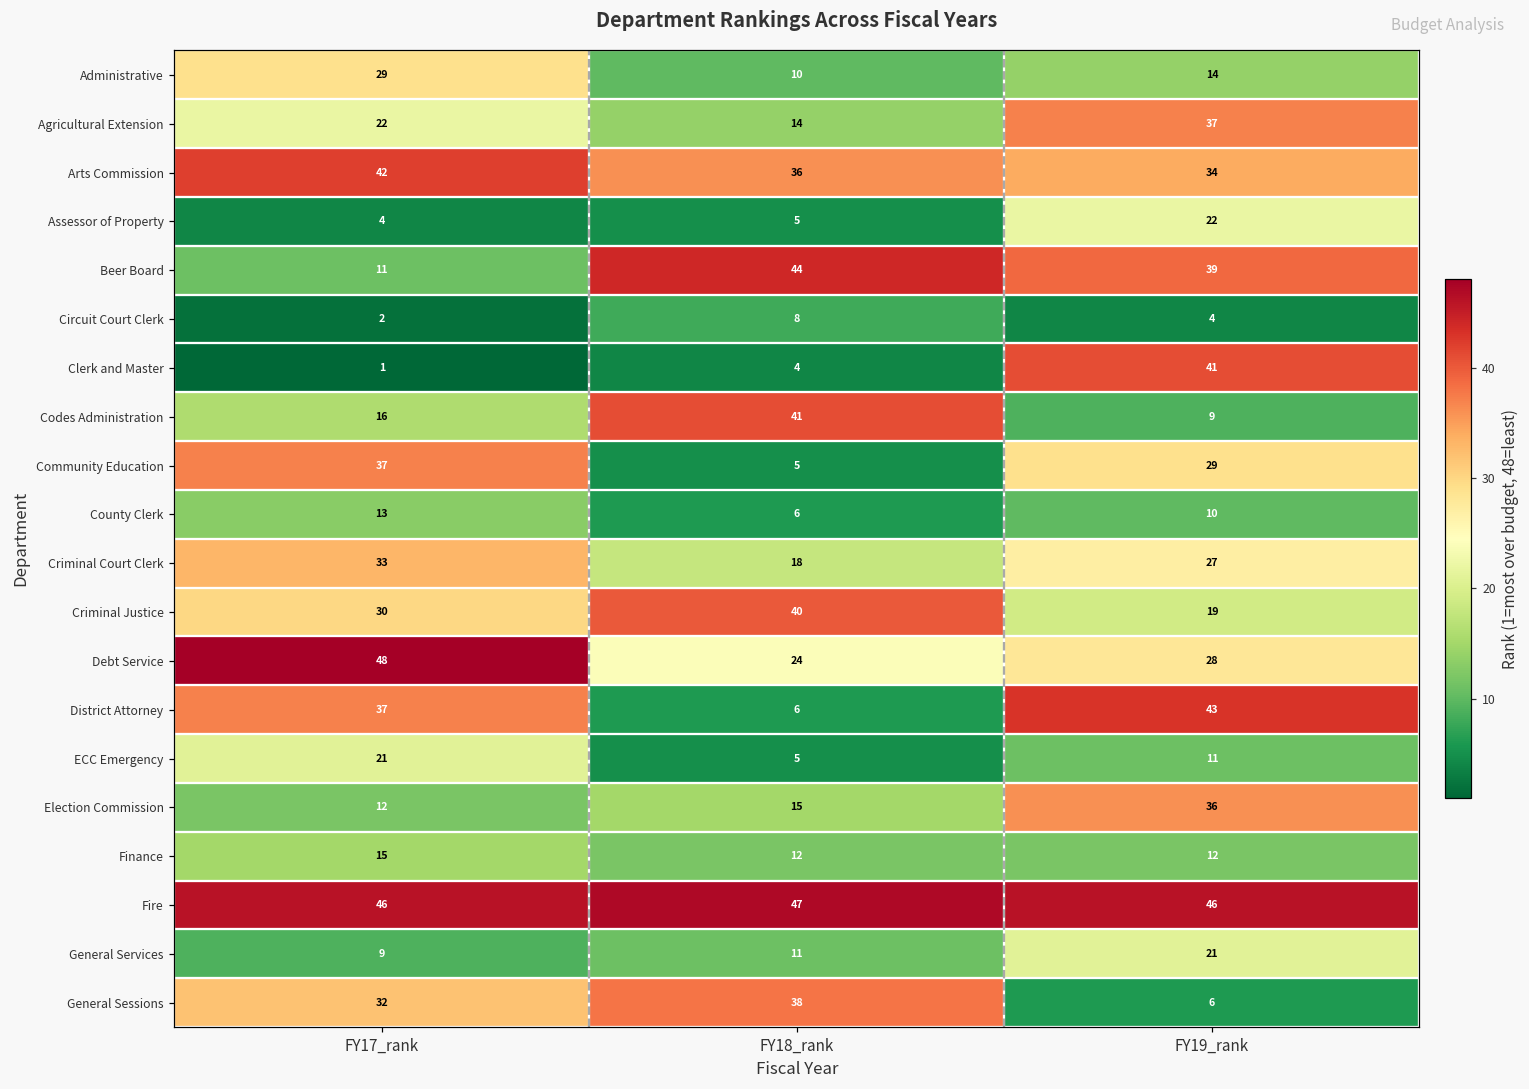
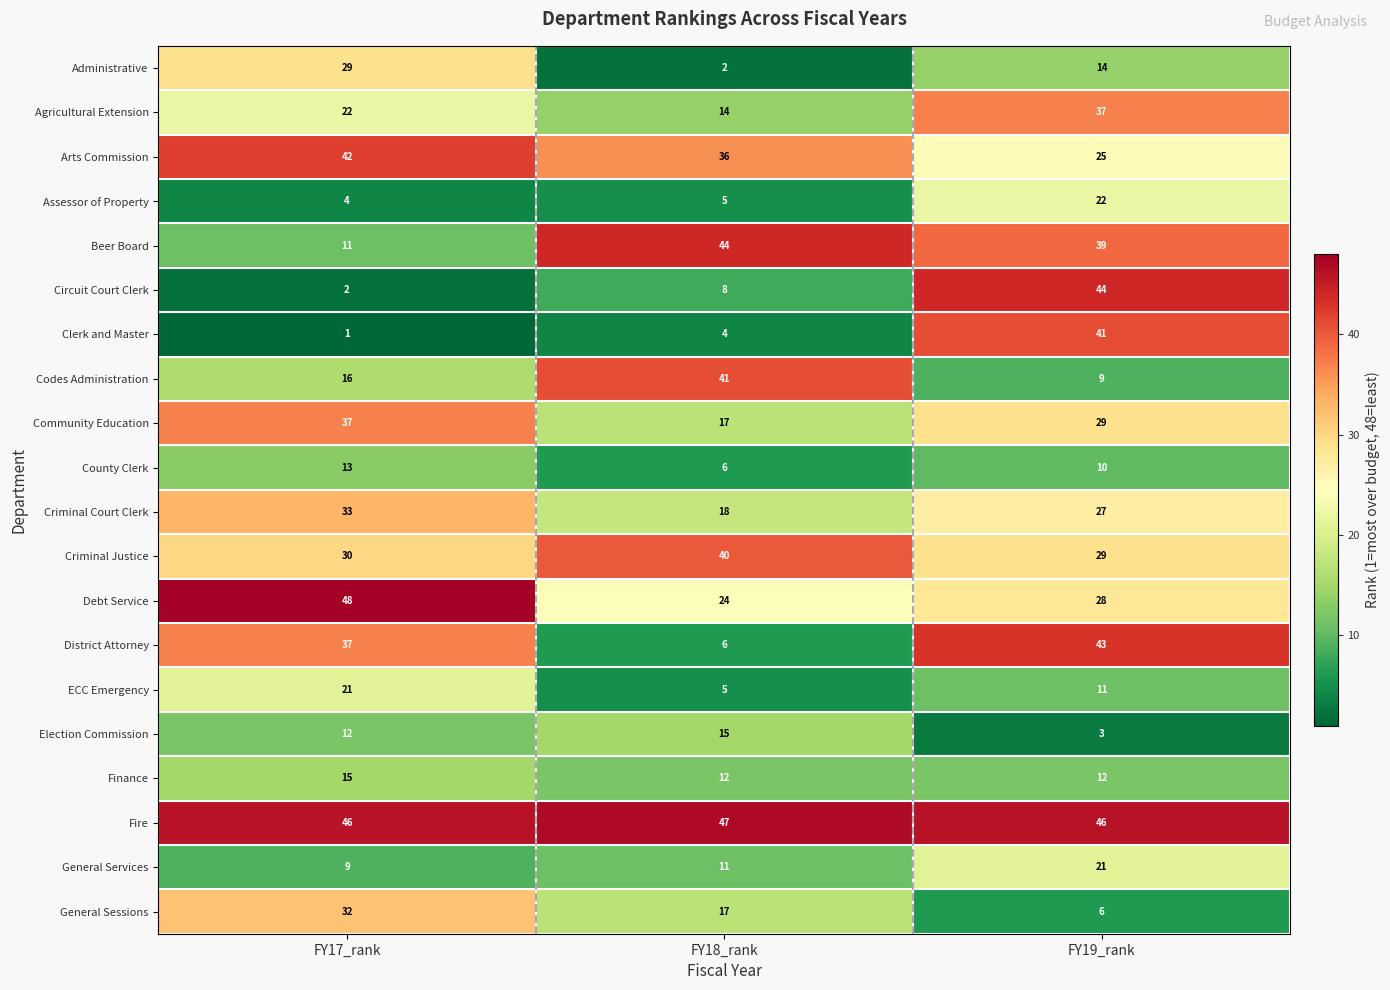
  {
    "Administrative": {
      "FY17_rank": 29,
-     "FY18_rank": 10,
+     "FY18_rank": 2,
      "FY19_rank": 14
    },
    "Agricultural Extension": {
      "FY17_rank": 22,
      "FY18_rank": 14,
      "FY19_rank": 37
    },
    "Arts Commission": {
      "FY17_rank": 42,
      "FY18_rank": 36,
-     "FY19_rank": 34
+     "FY19_rank": 25
    },
    "Assessor of Property": {
      "FY17_rank": 4,
      "FY18_rank": 5,
      "FY19_rank": 22
    },
    "Beer Board": {
      "FY17_rank": 11,
      "FY18_rank": 44,
      "FY19_rank": 39
    },
    "Circuit Court Clerk": {
      "FY17_rank": 2,
      "FY18_rank": 8,
-     "FY19_rank": 4
+     "FY19_rank": 44
    },
    "Clerk and Master": {
      "FY17_rank": 1,
      "FY18_rank": 4,
      "FY19_rank": 41
    },
    "Codes Administration": {
      "FY17_rank": 16,
      "FY18_rank": 41,
      "FY19_rank": 9
    },
    "Community Education": {
      "FY17_rank": 37,
-     "FY18_rank": 5,
+     "FY18_rank": 17,
      "FY19_rank": 29
    },
    "County Clerk": {
      "FY17_rank": 13,
      "FY18_rank": 6,
      "FY19_rank": 10
    },
    "Criminal Court Clerk": {
      "FY17_rank": 33,
      "FY18_rank": 18,
      "FY19_rank": 27
    },
    "Criminal Justice": {
      "FY17_rank": 30,
      "FY18_rank": 40,
-     "FY19_rank": 19
+     "FY19_rank": 29
    },
    "Debt Service": {
      "FY17_rank": 48,
      "FY18_rank": 24,
      "FY19_rank": 28
    },
    "District Attorney": {
      "FY17_rank": 37,
      "FY18_rank": 6,
      "FY19_rank": 43
    },
    "ECC Emergency": {
      "FY17_rank": 21,
      "FY18_rank": 5,
      "FY19_rank": 11
    },
    "Election Commission": {
      "FY17_rank": 12,
      "FY18_rank": 15,
-     "FY19_rank": 36
+     "FY19_rank": 3
    },
    "Finance": {
      "FY17_rank": 15,
      "FY18_rank": 12,
      "FY19_rank": 12
    },
    "Fire": {
      "FY17_rank": 46,
      "FY18_rank": 47,
      "FY19_rank": 46
    },
    "General Services": {
      "FY17_rank": 9,
      "FY18_rank": 11,
      "FY19_rank": 21
    },
    "General Sessions": {
      "FY17_rank": 32,
-     "FY18_rank": 38,
+     "FY18_rank": 17,
      "FY19_rank": 6
    }
  }
